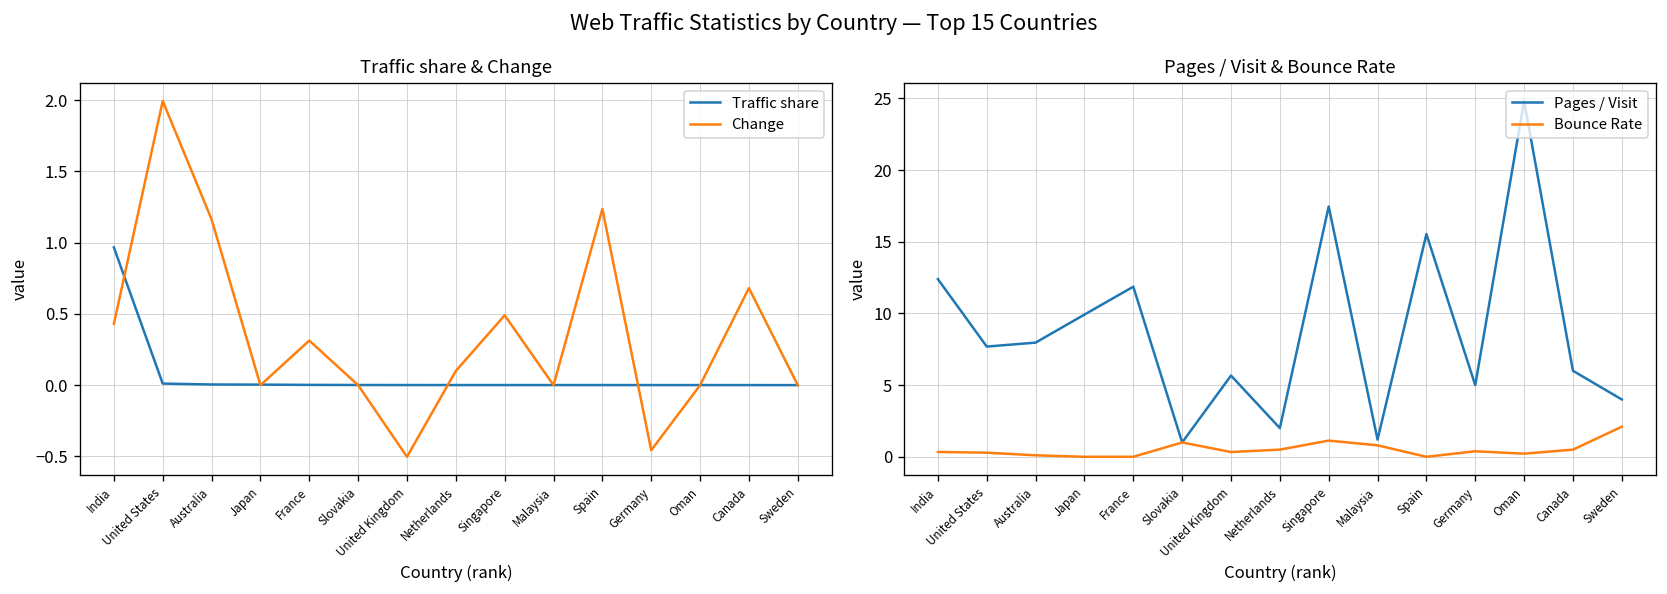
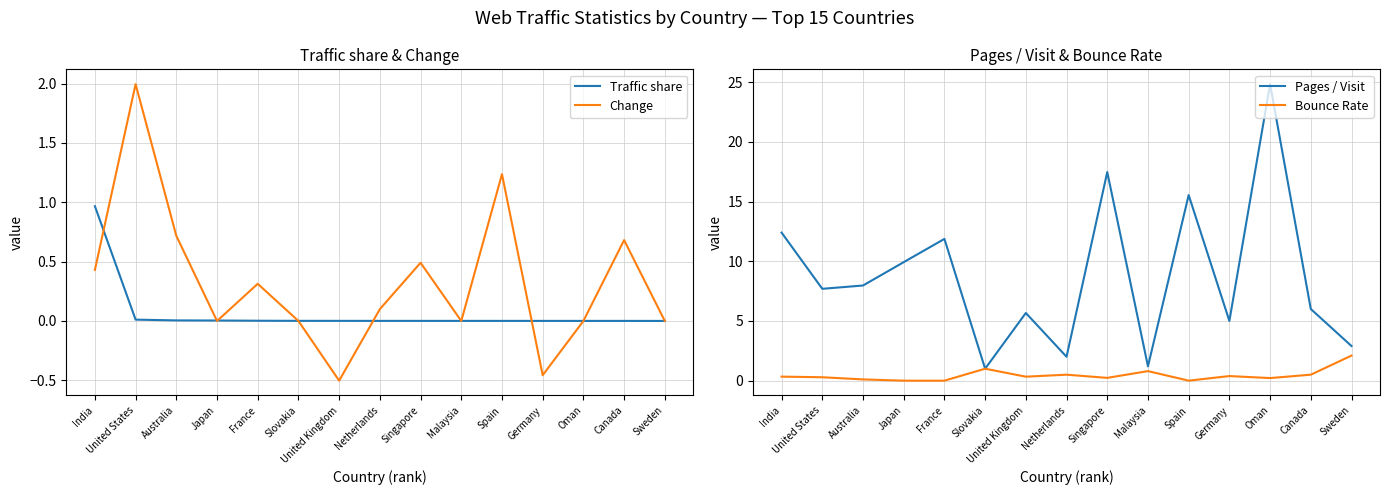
  {
    "Traffic share & Change": {
      "Traffic share": {
        "India": 0.97,
        "United States": 0.01,
        "Australia": 0.00,
        "France": 0.00,
        "United Kingdom": 0.00,
        "Netherlands": 0.00,
        "Singapore": 0.00,
        "Spain": 0.00,
        "Germany": 0.00,
        "Canada": 0.00
      },
      "Change": {
        "India": 0.43,
        "United States": 1.99,
-       "Australia": 1.16,
+       "Australia": 0.72,
        "France": 0.31,
        "United Kingdom": -0.50,
        "Netherlands": 0.10,
        "Singapore": 0.49,
        "Spain": 1.24,
        "Germany": -0.46,
        "Canada": 0.68
      }
    },
    "Pages / Visit & Bounce Rate": {
      "Pages / Visit": {
        "India": 12.4,
        "United States": 7.7,
        "Australia": 8.0,
        "Japan": 9.9,
        "France": 11.9,
        "United Kingdom": 5.7,
        "Netherlands": 2.0,
        "Singapore": 17.5,
        "Malaysia": 1.2,
        "Spain": 15.5,
        "Germany": 5.0,
        "Canada": 6.0,
-       "Sweden": 4.0
+       "Sweden": 2.9
      },
      "Bounce Rate": {
        "India": 0.3,
        "United States": 0.3,
        "Australia": 0.1,
        "Japan": 0.0,
        "France": 0.0,
        "United Kingdom": 0.3,
        "Netherlands": 0.5,
-       "Singapore": 1.1,
+       "Singapore": 0.2,
        "Malaysia": 0.8,
        "Spain": 0.0,
        "Germany": 0.4,
        "Oman": 0.2,
        "Canada": 0.5,
        "Sweden": 2.1
      }
    }
  }
